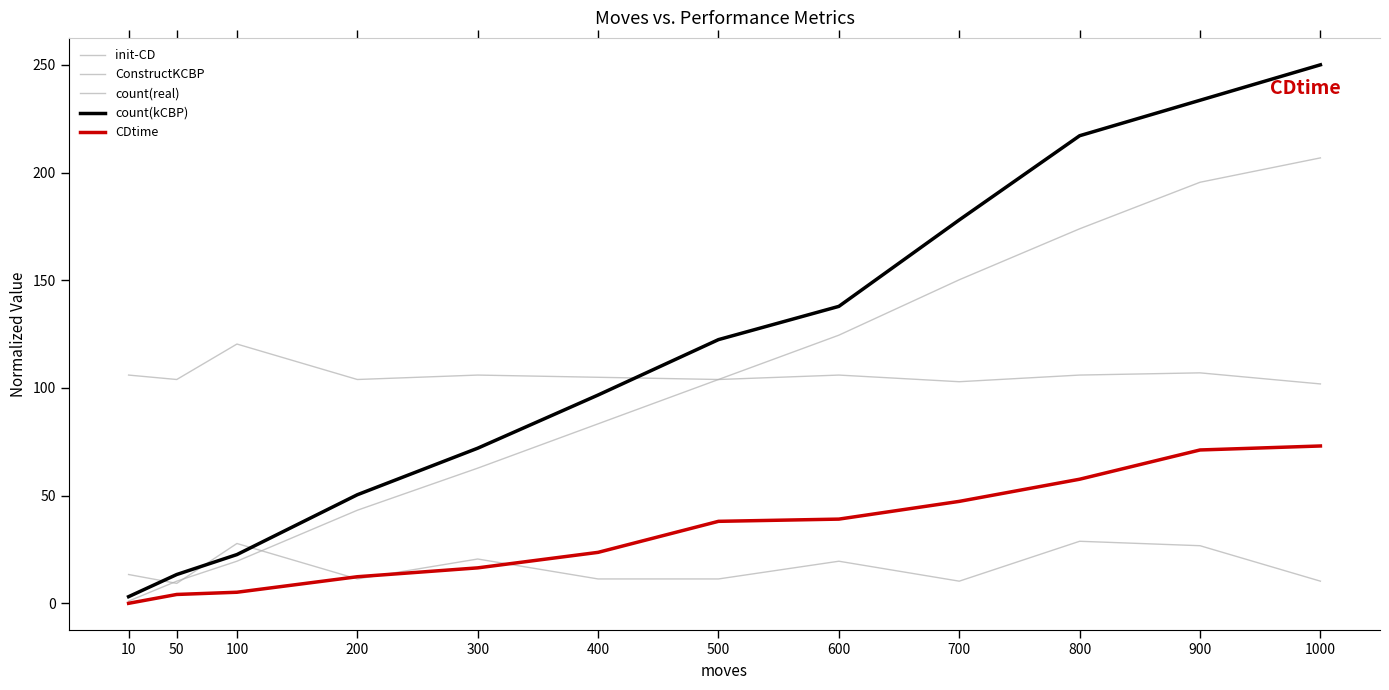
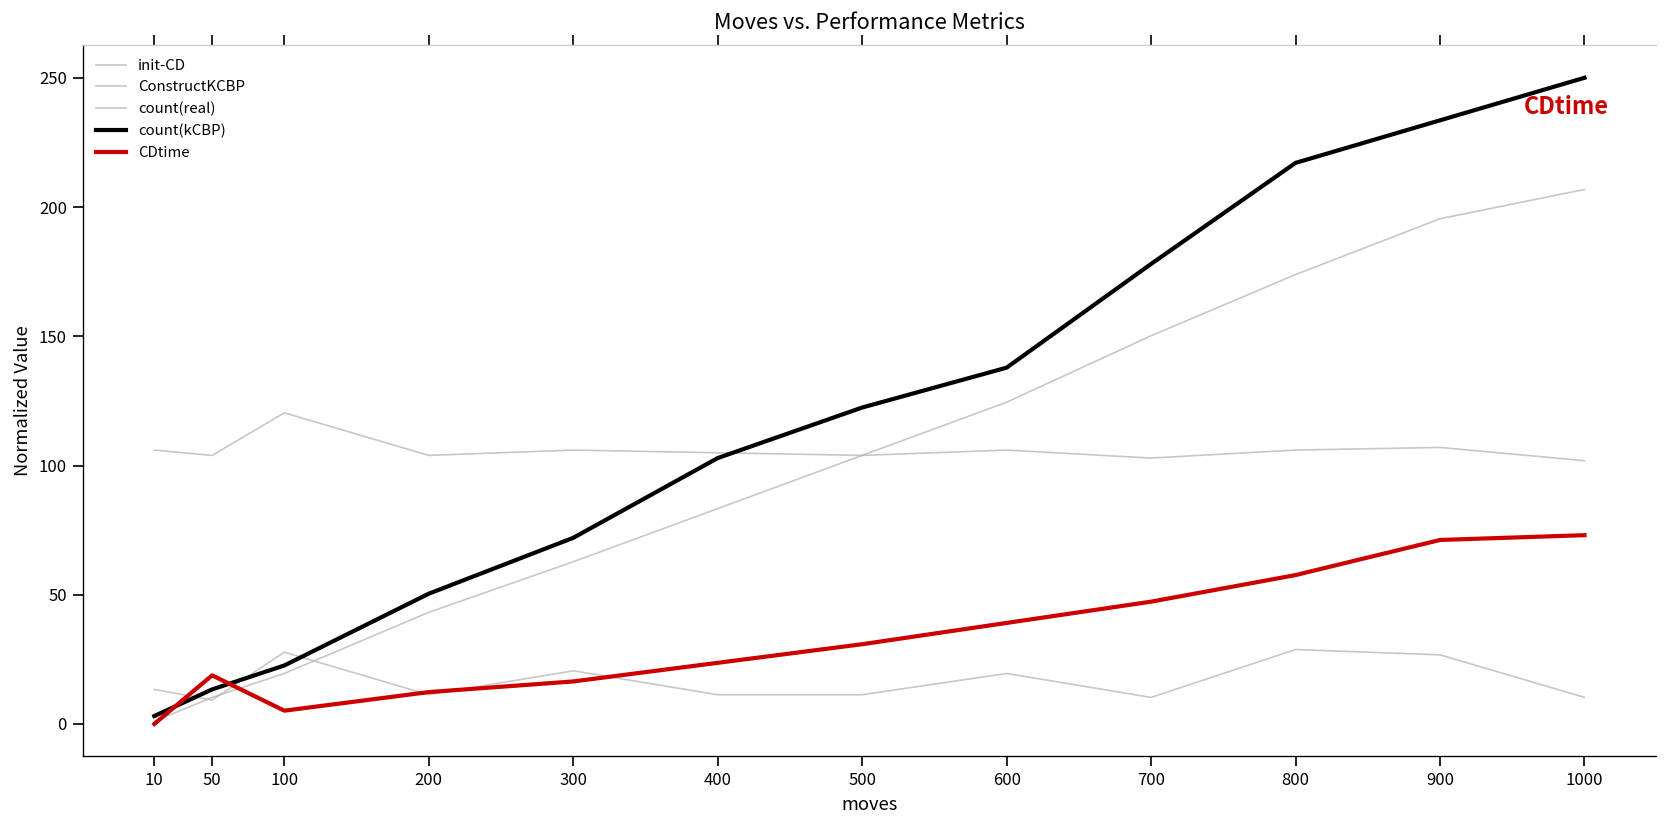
  {
    "count(kCBP)": {
      "10": 3,
      "50": 13,
      "100": 23,
      "200": 50,
      "300": 72,
-     "400": 97,
+     "400": 103,
      "500": 122,
      "600": 138,
      "700": 178,
      "800": 217,
      "900": 234,
      "1000": 250
    },
    "CDtime": {
-     "50": 4,
+     "50": 19,
      "100": 5,
      "300": 16,
      "400": 24,
-     "500": 38,
+     "500": 31,
      "600": 39,
      "700": 47,
      "800": 58,
      "900": 71,
      "1000": 73
    }
  }
